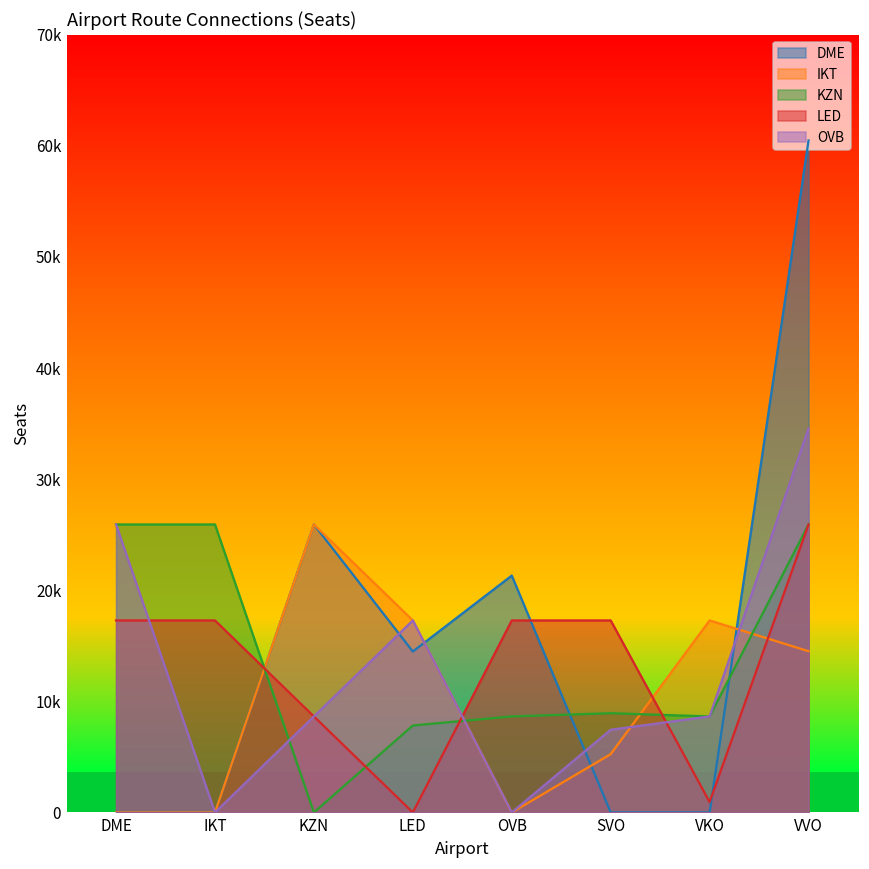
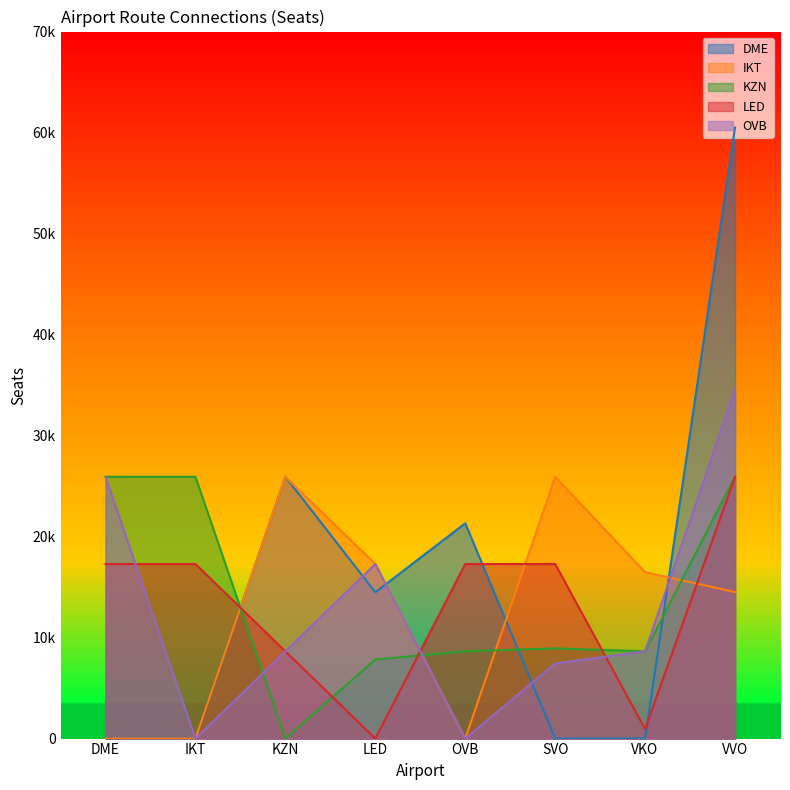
  {
    "DME": {
      "LED": 14500,
      "OVB": 21300,
      "SVO": 0,
      "VKO": 0
    },
    "IKT": {
-     "SVO": 5200,
-     "VKO": 17300,
+     "SVO": 25900,
+     "VKO": 16500,
      "VVO": 14500
    },
    "KZN": {
      "IKT": 25900,
      "KZN": 0,
      "LED": 7800,
      "OVB": 8600,
      "SVO": 8900
    },
    "LED": {
      "DME": 17300,
      "IKT": 17300,
      "LED": 0,
      "OVB": 17300,
      "SVO": 17300,
      "VKO": 900
    },
    "OVB": {
      "SVO": 7400,
      "VVO": 34600
    }
  }
